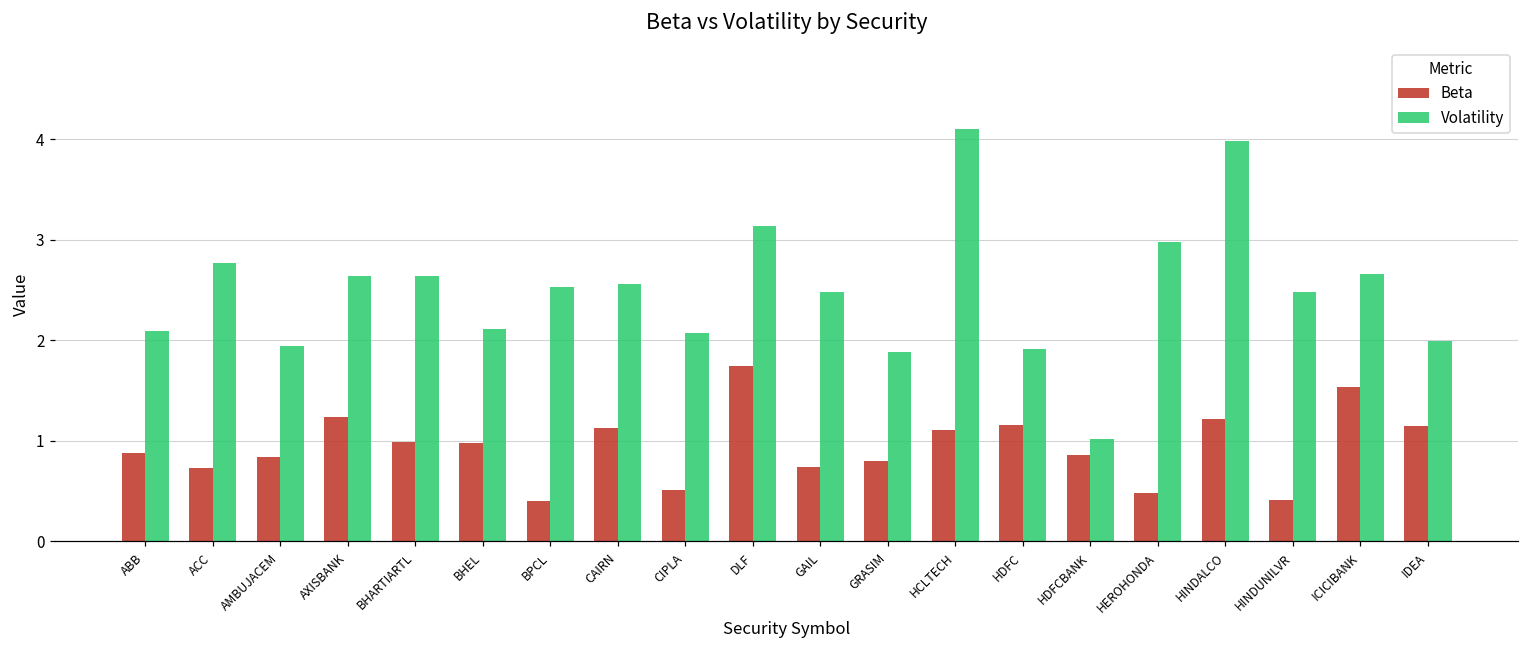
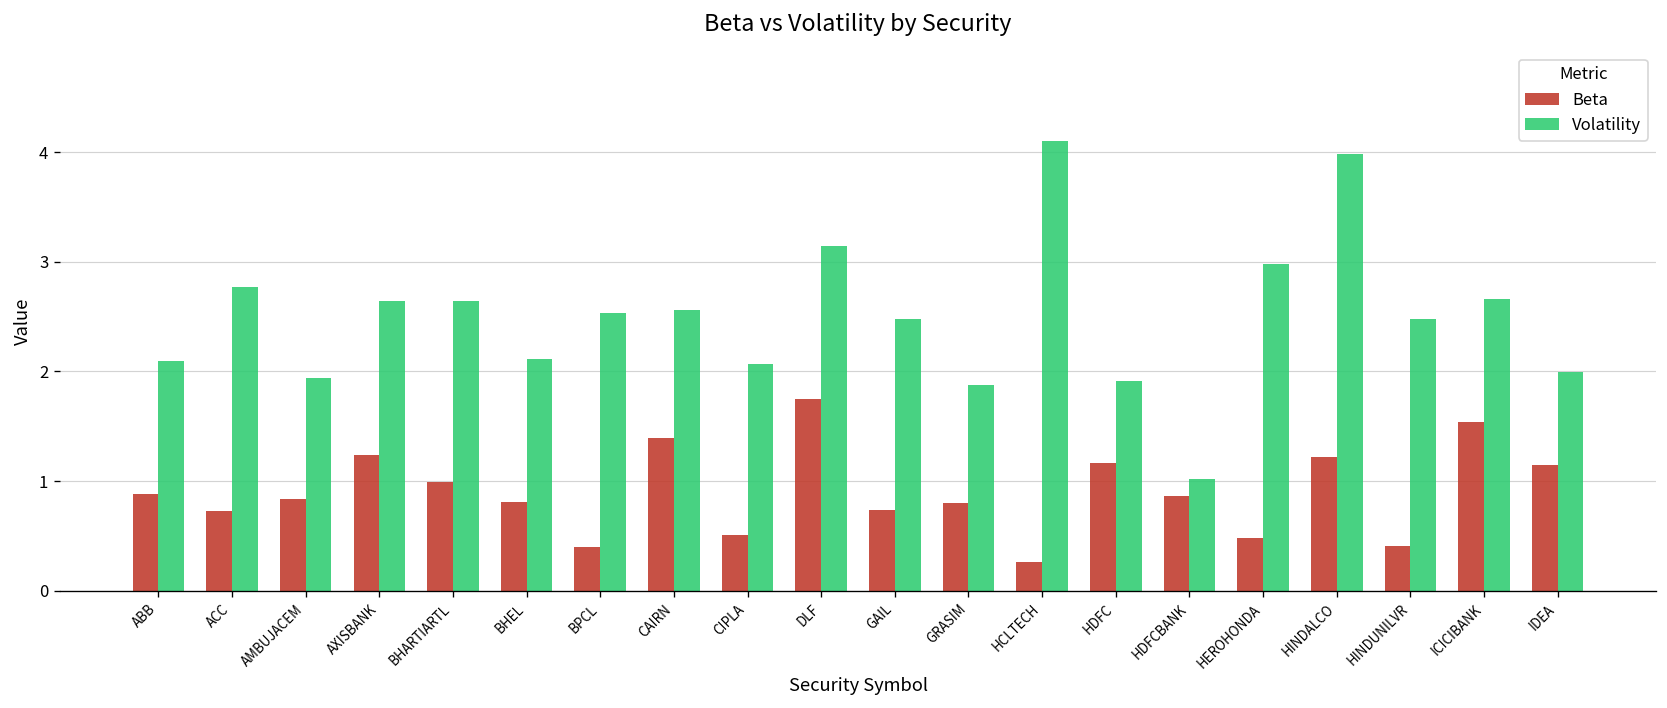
  {
    "Beta": {
      "ABB": 0.9,
      "ACC": 0.7,
      "AMBUJACEM": 0.8,
      "AXISBANK": 1.2,
      "BHARTIARTL": 1.0,
-     "BHEL": 1.0,
+     "BHEL": 0.8,
      "BPCL": 0.4,
-     "CAIRN": 1.1,
+     "CAIRN": 1.4,
      "CIPLA": 0.5,
      "DLF": 1.8,
      "GAIL": 0.7,
      "GRASIM": 0.8,
-     "HCLTECH": 1.1,
+     "HCLTECH": 0.3,
      "HDFC": 1.2,
      "HDFCBANK": 0.9,
      "HEROHONDA": 0.5,
      "HINDALCO": 1.2,
      "HINDUNILVR": 0.4,
      "ICICIBANK": 1.5,
      "IDEA": 1.2
    },
    "Volatility": {
      "ABB": 2.1,
      "ACC": 2.8,
      "AMBUJACEM": 1.9,
      "AXISBANK": 2.6,
      "BHARTIARTL": 2.6,
      "BHEL": 2.1,
      "BPCL": 2.5,
      "CAIRN": 2.6,
      "CIPLA": 2.1,
      "DLF": 3.1,
      "GAIL": 2.5,
      "GRASIM": 1.9,
      "HCLTECH": 4.1,
      "HDFC": 1.9,
      "HDFCBANK": 1.0,
      "HEROHONDA": 3.0,
      "HINDALCO": 4.0,
      "HINDUNILVR": 2.5,
      "ICICIBANK": 2.7,
      "IDEA": 2.0
    }
  }
